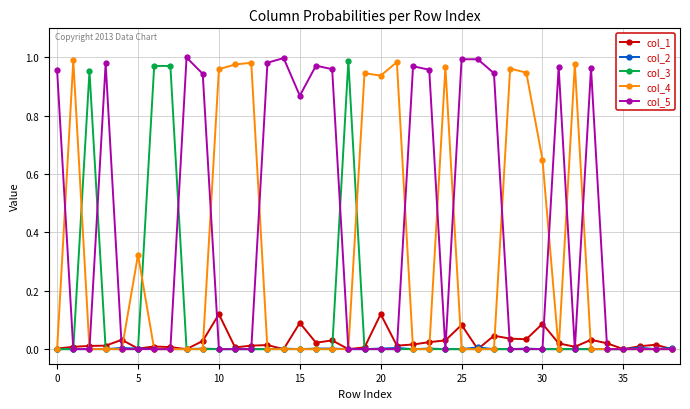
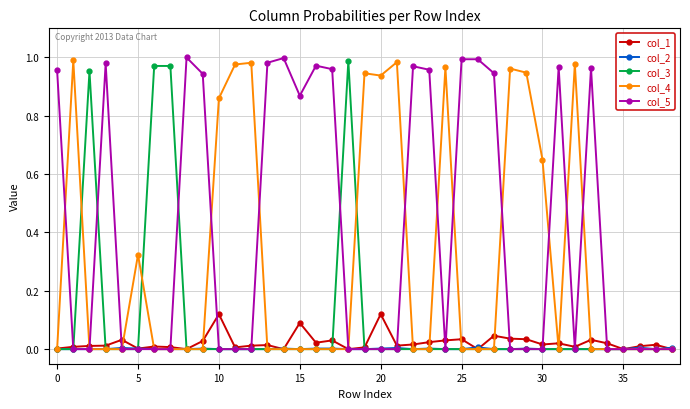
  {
    "col_1": {
      "10": 0.12,
      "15": 0.09,
      "20": 0.12,
-     "25": 0.08,
-     "30": 0.09
+     "25": 0.03,
+     "30": 0.02
    },
    "col_4": {
      "5": 0.32,
-     "10": 0.96,
+     "10": 0.86,
      "20": 0.94,
      "30": 0.65
    },
    "col_5": {
      "0": 0.96,
      "15": 0.87,
      "25": 0.99
    }
  }
